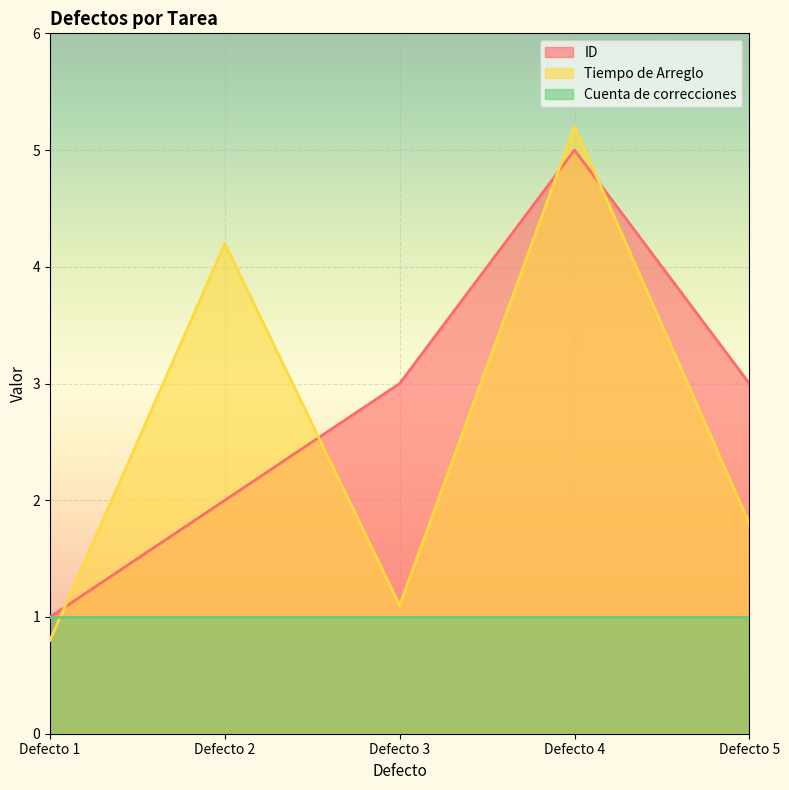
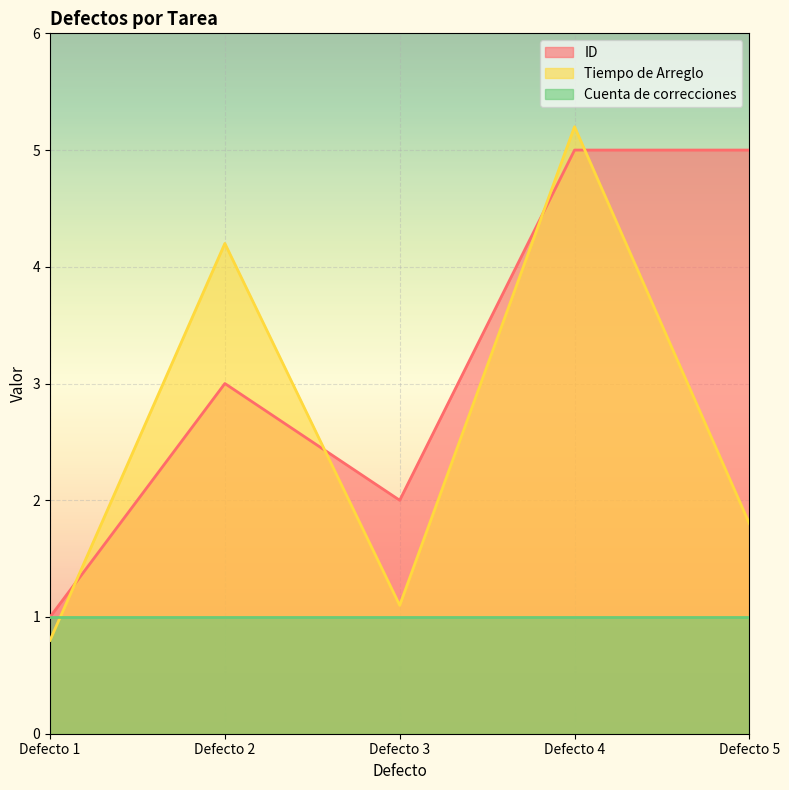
  {
    "ID": {
-     "Defecto 2": 2,
-     "Defecto 3": 3,
+     "Defecto 2": 3,
+     "Defecto 3": 2,
      "Defecto 4": 5,
-     "Defecto 5": 3
+     "Defecto 5": 5
    },
    "Tiempo de Arreglo": {
      "Defecto 1": 0.80,
      "Defecto 2": 4.20,
      "Defecto 3": 1.10,
      "Defecto 4": 5.20,
      "Defecto 5": 1.80
    },
    "Cuenta de correcciones": {
      "Defecto 2": 1,
      "Defecto 3": 1,
      "Defecto 4": 1,
      "Defecto 5": 1
    }
  }
